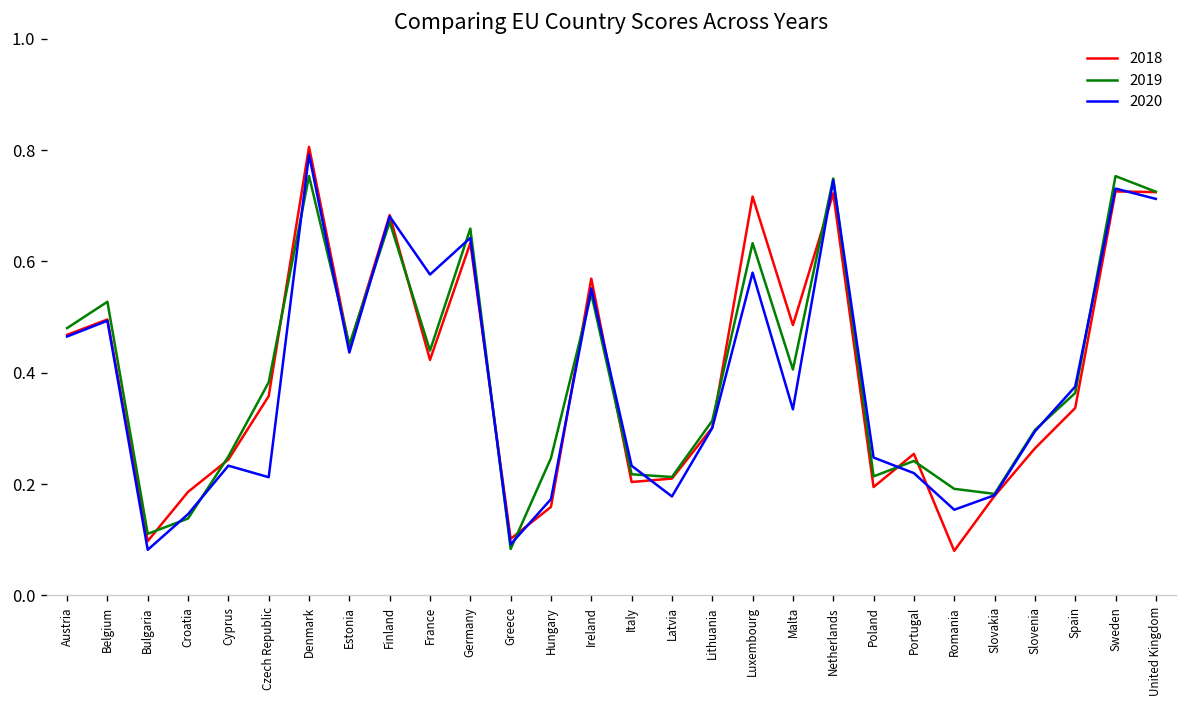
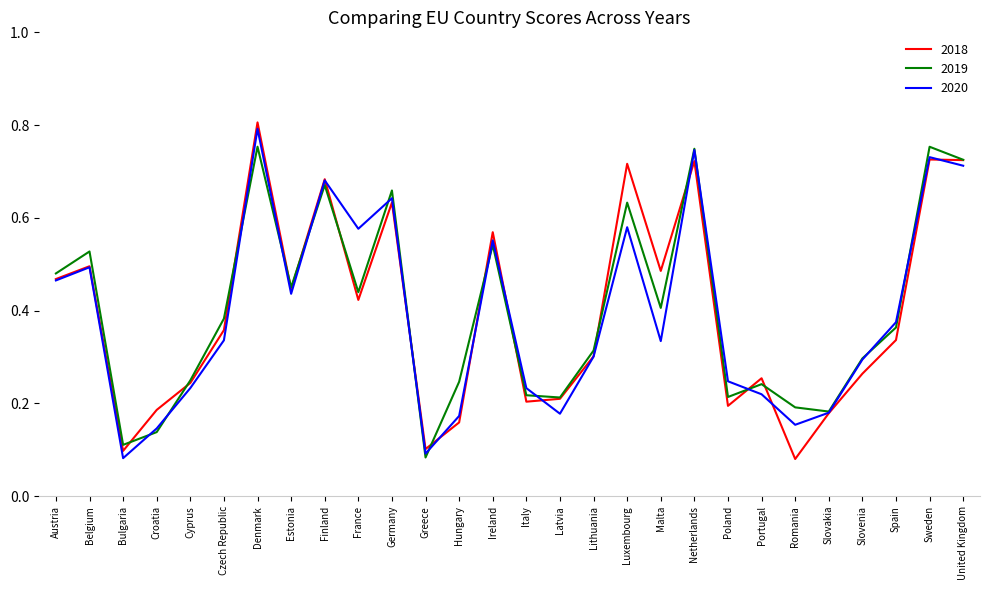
  {
    "2018": {
      "Bulgaria": 0.10,
      "Croatia": 0.19,
      "Cyprus": 0.24,
      "Czech Republic": 0.36,
      "Denmark": 0.81,
      "France": 0.42,
      "Germany": 0.63,
      "Greece": 0.10,
      "Hungary": 0.16,
      "Ireland": 0.57,
      "Italy": 0.20,
      "Luxembourg": 0.72,
      "Malta": 0.49,
      "Netherlands": 0.72,
      "Poland": 0.19,
      "Portugal": 0.25,
      "Romania": 0.08,
      "Slovenia": 0.26,
      "Spain": 0.34
    },
    "2019": {
      "Austria": 0.48,
      "Belgium": 0.53,
      "Bulgaria": 0.11,
      "Croatia": 0.14,
      "Cyprus": 0.25,
      "Czech Republic": 0.38,
      "Denmark": 0.75,
      "Finland": 0.67,
      "France": 0.44,
      "Germany": 0.66,
      "Greece": 0.08,
      "Hungary": 0.25,
      "Ireland": 0.54,
      "Italy": 0.22,
      "Lithuania": 0.31,
      "Luxembourg": 0.63,
      "Malta": 0.41,
      "Poland": 0.21,
      "Portugal": 0.24,
      "Romania": 0.19,
      "Spain": 0.36,
      "Sweden": 0.75
    },
    "2020": {
      "Bulgaria": 0.08,
      "Croatia": 0.15,
      "Cyprus": 0.23,
-     "Czech Republic": 0.21,
+     "Czech Republic": 0.34,
      "Denmark": 0.79,
      "Estonia": 0.44,
      "France": 0.58,
      "Germany": 0.64,
      "Greece": 0.09,
      "Hungary": 0.17,
      "Ireland": 0.55,
      "Italy": 0.23,
      "Latvia": 0.18,
      "Luxembourg": 0.58,
      "Malta": 0.33,
      "Poland": 0.25,
      "Portugal": 0.22,
      "Romania": 0.15,
      "Spain": 0.38,
      "United Kingdom": 0.71
    }
  }
